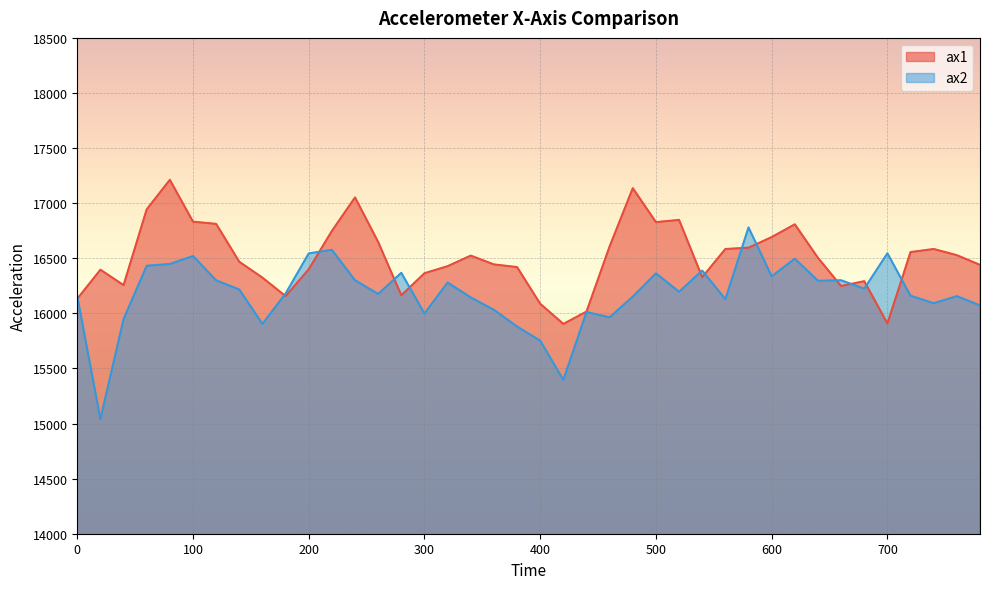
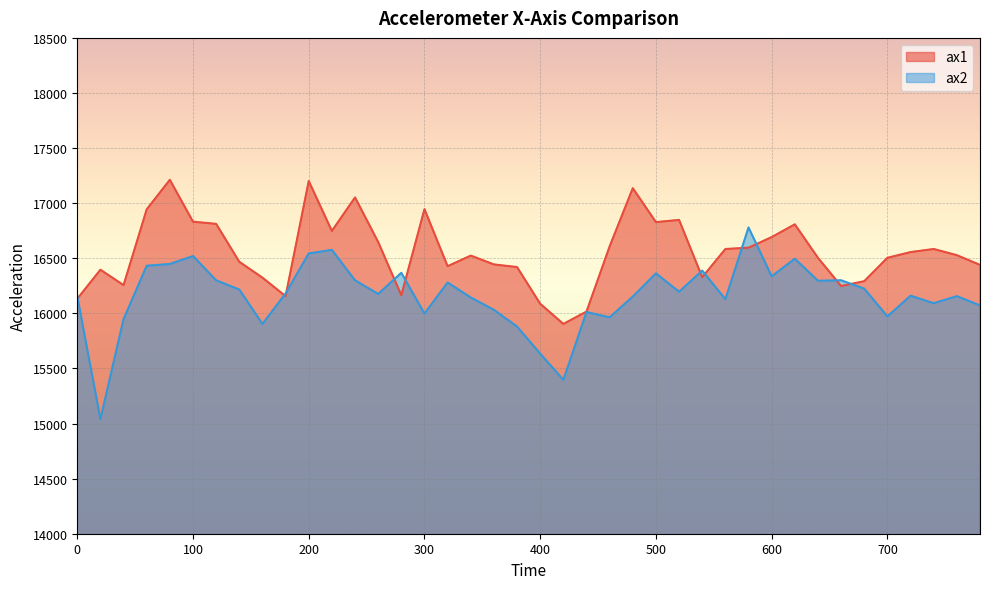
  {
    "ax1": {
      "0": 16130,
      "100": 16830,
-     "200": 16400,
-     "300": 16360,
+     "200": 17200,
+     "300": 16950,
      "400": 16090,
      "500": 16830,
      "600": 16690,
-     "700": 15910
+     "700": 16500
    },
    "ax2": {
      "0": 16160,
      "100": 16520,
      "200": 16540,
      "300": 16000,
-     "400": 15750,
+     "400": 15630,
      "500": 16360,
      "600": 16340,
-     "700": 16550
+     "700": 15970
    }
  }
